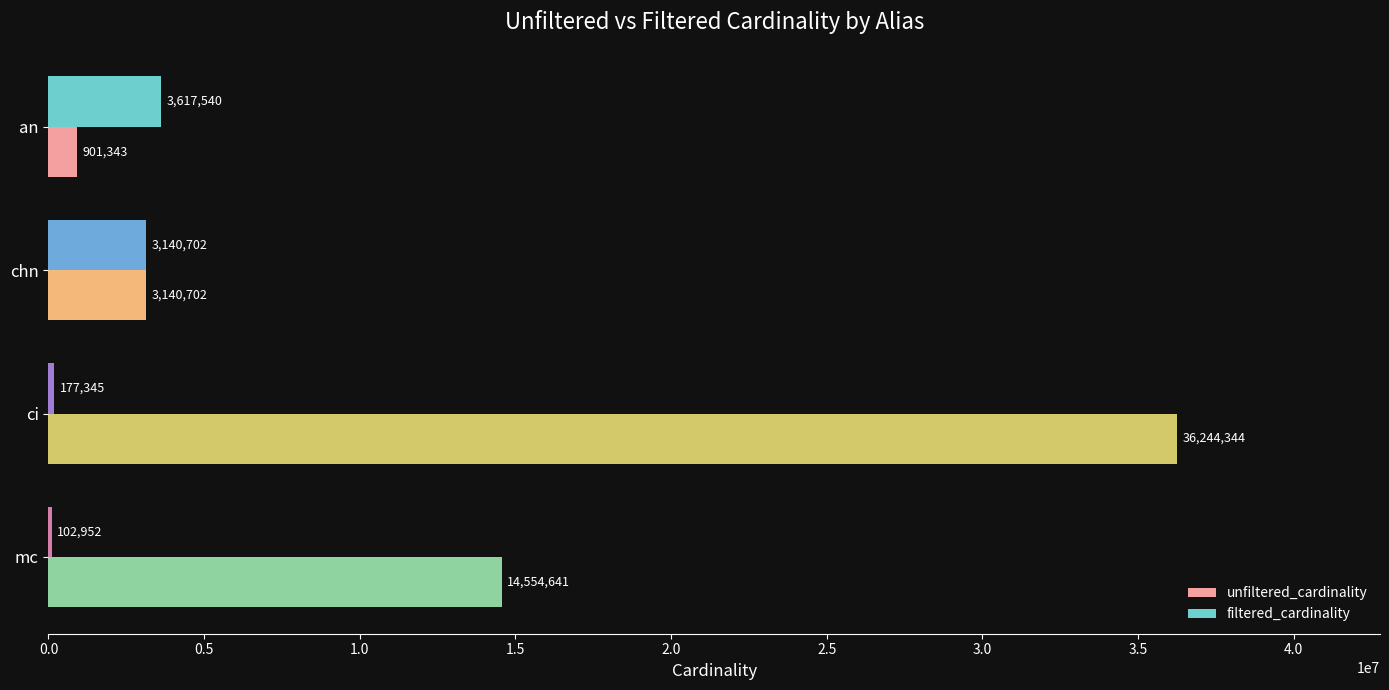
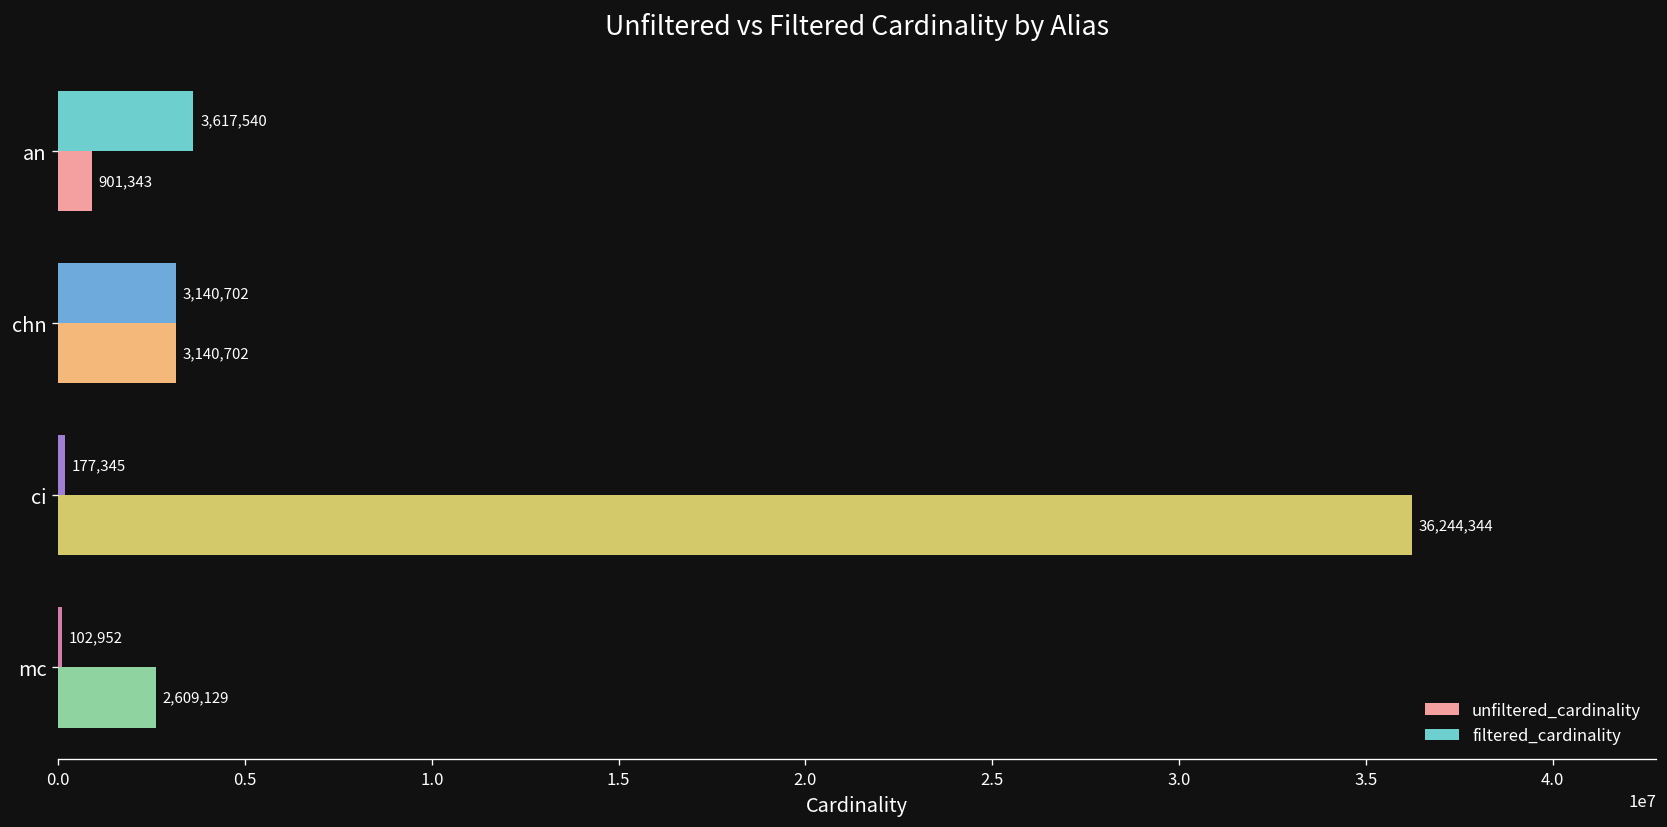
  {
    "unfiltered_cardinality": {
      "an": "901,343",
      "chn": "3,140,702",
      "ci": "36,244,344",
-     "mc": "14,554,641"
+     "mc": "2,609,129"
    },
    "filtered_cardinality": {
      "an": "3,617,540",
      "chn": "3,140,702",
      "ci": "177,345",
      "mc": "102,952"
    }
  }
